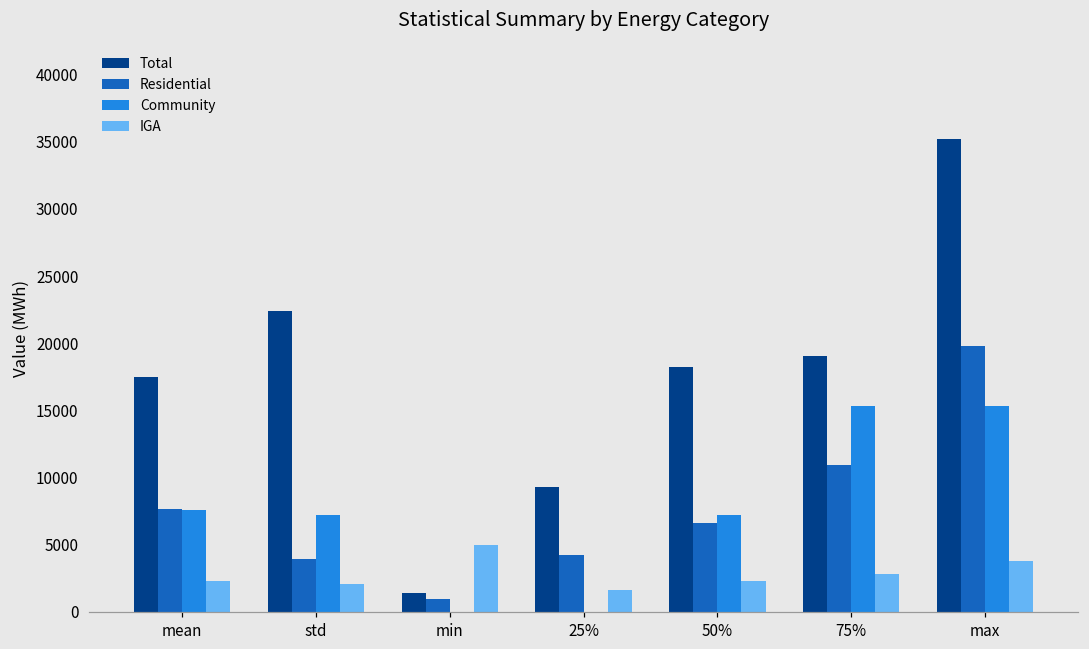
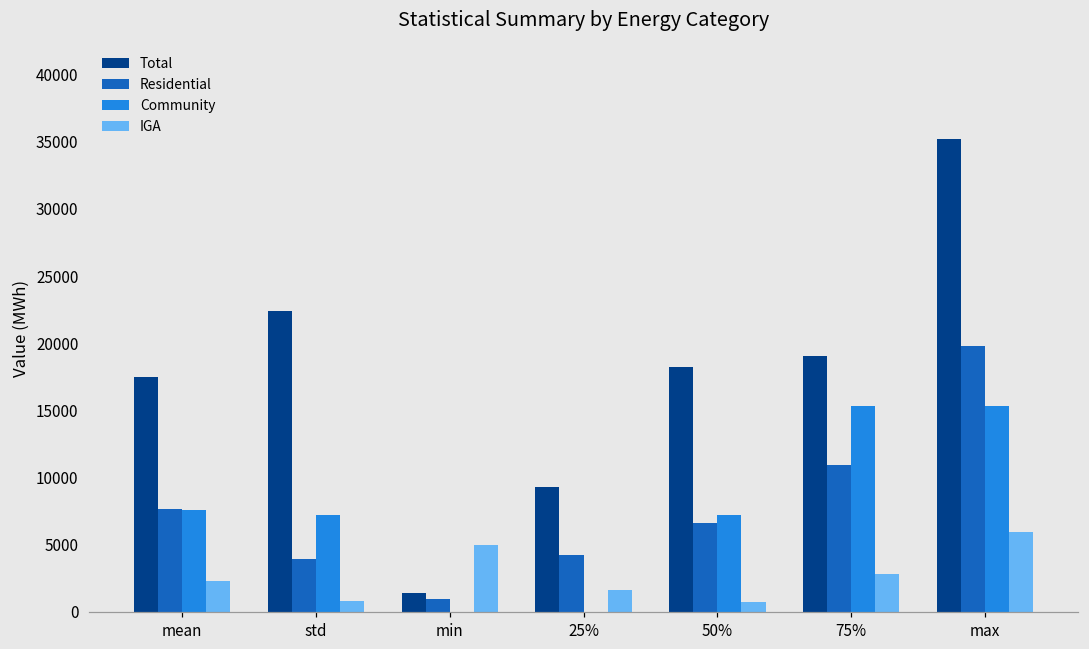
  {
    "Total": {
      "mean": 17500,
      "std": 22400,
      "min": 1400,
      "25%": 9300,
      "50%": 18200,
      "75%": 19100,
      "max": 35200
    },
    "IGA": {
      "mean": 2300,
-     "std": 2100,
+     "std": 800,
      "min": 5000,
      "25%": 1600,
-     "50%": 2300,
+     "50%": 800,
      "75%": 2800,
-     "max": 3800
+     "max": 5900
    }
  }
